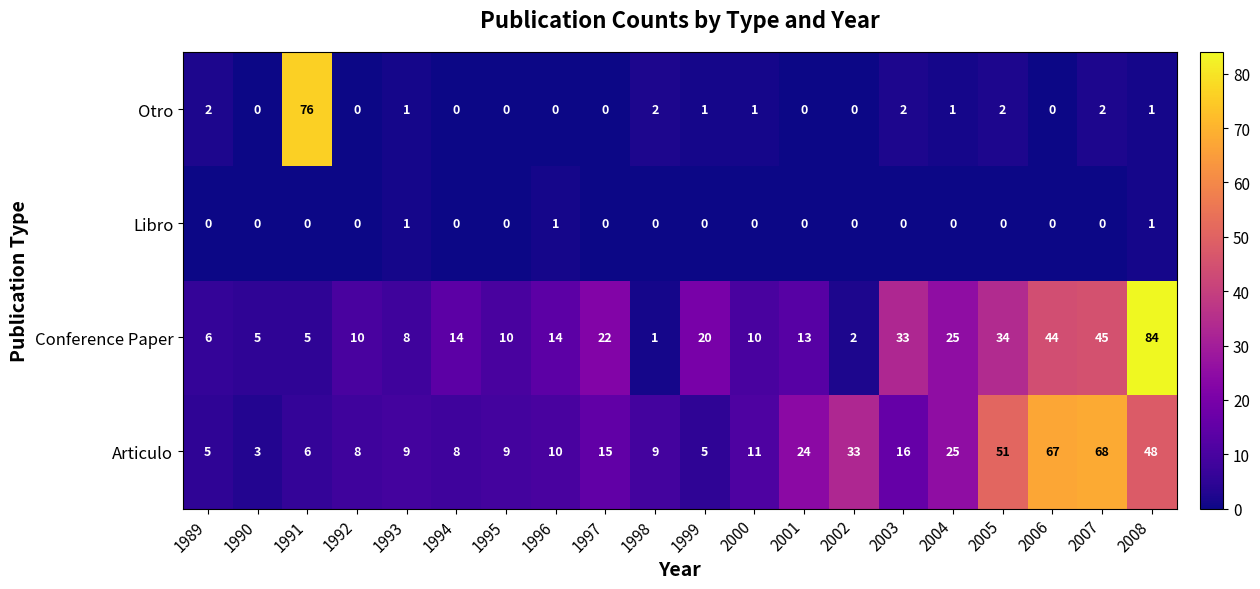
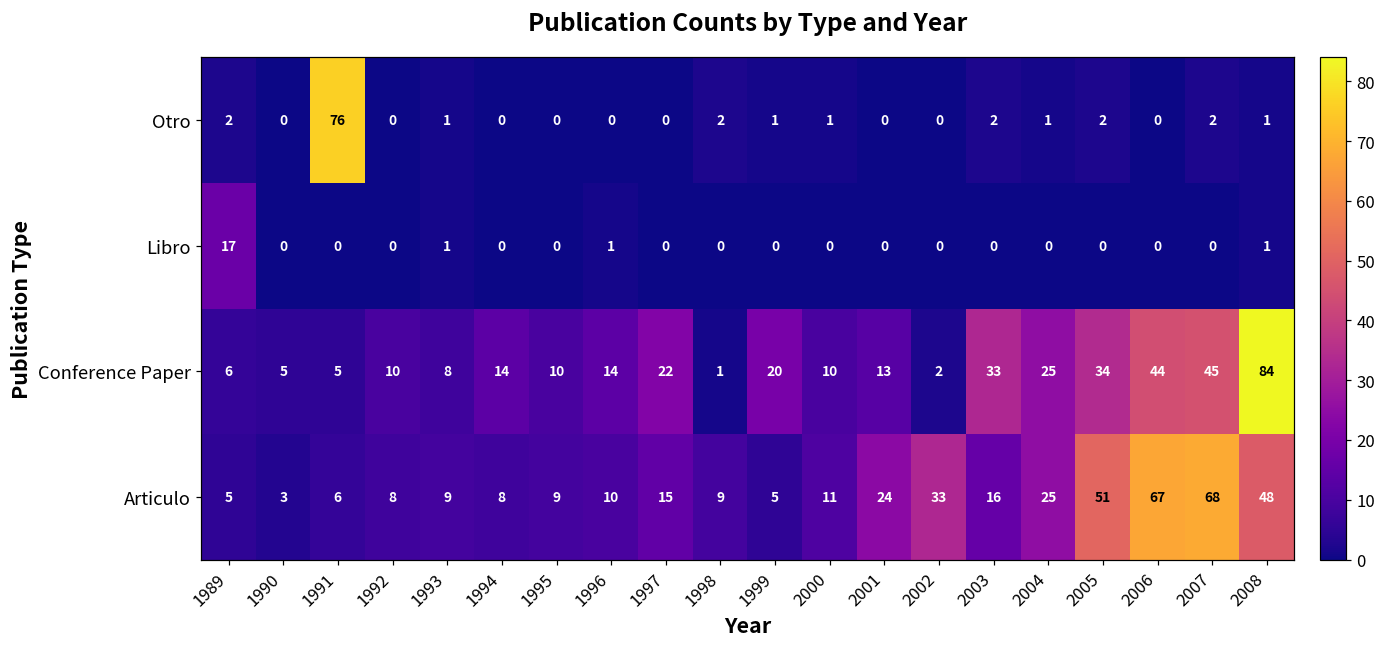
  {
    "Otro": {
      "1989": 2,
      "1990": 0,
      "1991": 76,
      "1992": 0,
      "1993": 1,
      "1994": 0,
      "1995": 0,
      "1996": 0,
      "1997": 0,
      "1998": 2,
      "1999": 1,
      "2000": 1,
      "2001": 0,
      "2002": 0,
      "2003": 2,
      "2004": 1,
      "2005": 2,
      "2006": 0,
      "2007": 2,
      "2008": 1
    },
    "Libro": {
-     "1989": 0,
+     "1989": 17,
      "1990": 0,
      "1991": 0,
      "1992": 0,
      "1993": 1,
      "1994": 0,
      "1995": 0,
      "1996": 1,
      "1997": 0,
      "1998": 0,
      "1999": 0,
      "2000": 0,
      "2001": 0,
      "2002": 0,
      "2003": 0,
      "2004": 0,
      "2005": 0,
      "2006": 0,
      "2007": 0,
      "2008": 1
    },
    "Conference Paper": {
      "1989": 6,
      "1990": 5,
      "1991": 5,
      "1992": 10,
      "1993": 8,
      "1994": 14,
      "1995": 10,
      "1996": 14,
      "1997": 22,
      "1998": 1,
      "1999": 20,
      "2000": 10,
      "2001": 13,
      "2002": 2,
      "2003": 33,
      "2004": 25,
      "2005": 34,
      "2006": 44,
      "2007": 45,
      "2008": 84
    },
    "Articulo": {
      "1989": 5,
      "1990": 3,
      "1991": 6,
      "1992": 8,
      "1993": 9,
      "1994": 8,
      "1995": 9,
      "1996": 10,
      "1997": 15,
      "1998": 9,
      "1999": 5,
      "2000": 11,
      "2001": 24,
      "2002": 33,
      "2003": 16,
      "2004": 25,
      "2005": 51,
      "2006": 67,
      "2007": 68,
      "2008": 48
    }
  }
